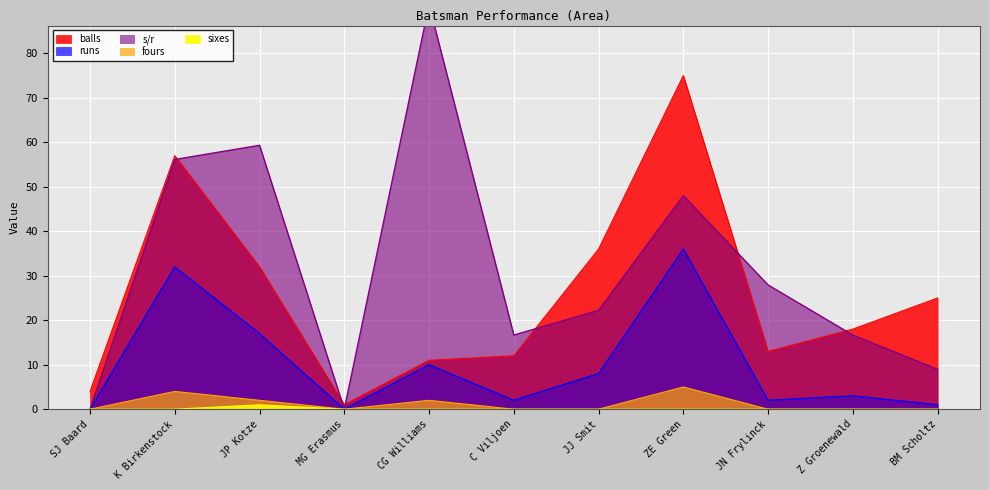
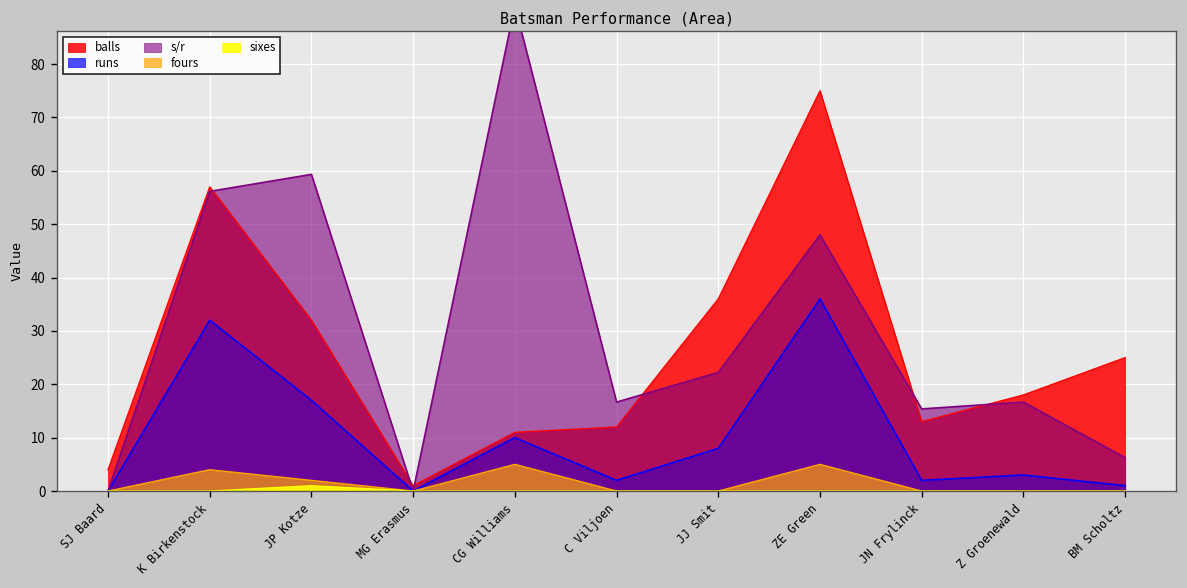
  {
    "balls": {
      "SJ Baard": 4,
      "K Birkenstock": 57,
      "JP Kotze": 32,
      "MG Erasmus": 1,
      "CG Williams": 11,
      "C Viljoen": 12,
      "JJ Smit": 36,
      "ZE Green": 75,
      "JN Frylinck": 13,
      "Z Groenewald": 18,
      "BM Scholtz": 25
    },
    "runs": {
      "K Birkenstock": 32,
      "JP Kotze": 17,
      "CG Williams": 10,
      "C Viljoen": 2,
      "JJ Smit": 8,
      "ZE Green": 36,
      "JN Frylinck": 2,
      "Z Groenewald": 3,
      "BM Scholtz": 1
    },
    "s/r": {
      "K Birkenstock": 56,
      "JP Kotze": 59,
      "C Viljoen": 17,
      "JJ Smit": 22,
      "ZE Green": 48,
-     "JN Frylinck": 28,
+     "JN Frylinck": 15,
      "Z Groenewald": 17,
-     "BM Scholtz": 9
+     "BM Scholtz": 6
    },
    "fours": {
      "K Birkenstock": 4,
      "JP Kotze": 2,
-     "CG Williams": 2,
+     "CG Williams": 5,
      "ZE Green": 5
    },
    "sixes": {
      "K Birkenstock": 0,
      "JP Kotze": 1,
      "CG Williams": 0,
      "ZE Green": 0
    }
  }
